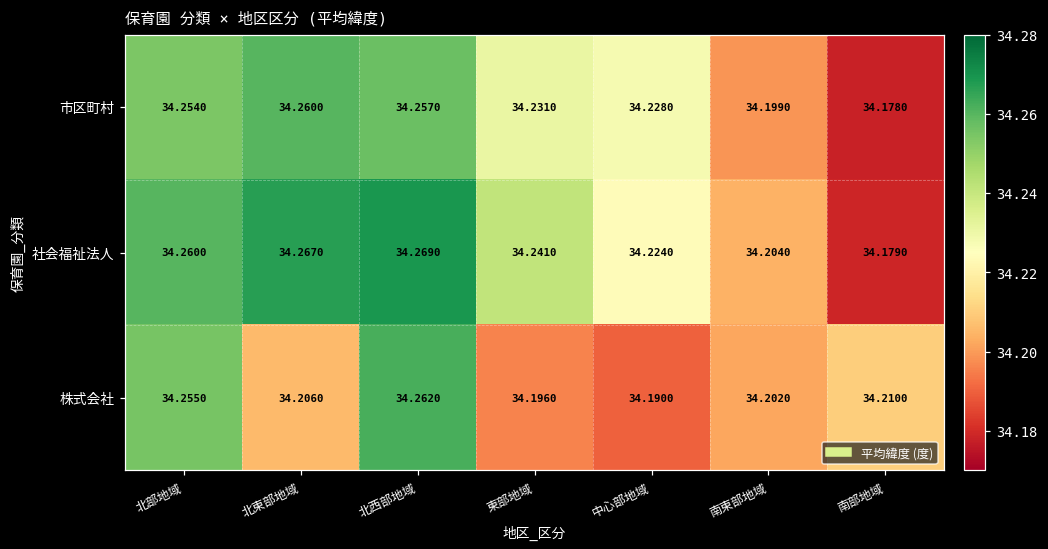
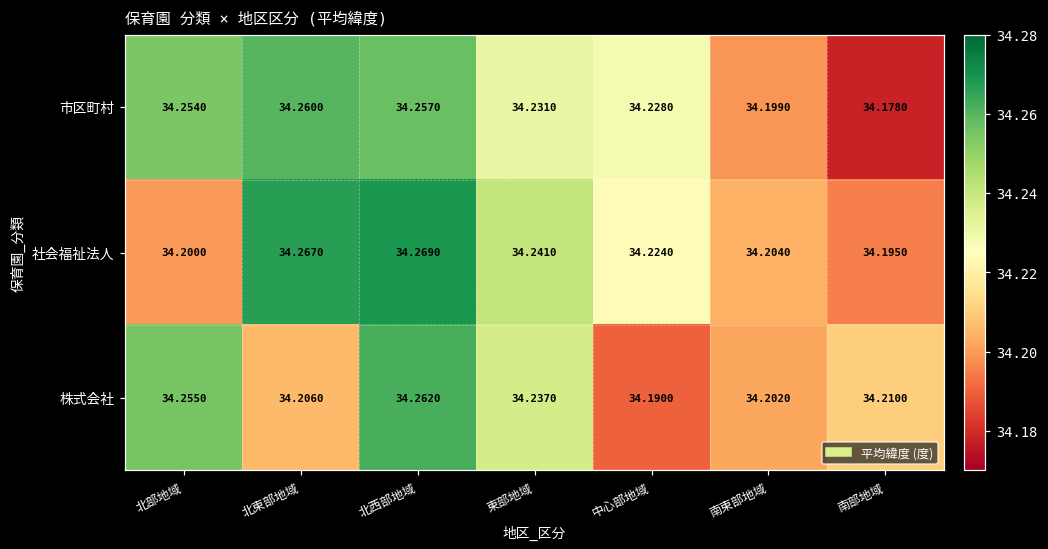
  {
    "市区町村": {
      "北部地域": 34.2540,
      "北東部地域": 34.2600,
      "北西部地域": 34.2570,
      "東部地域": 34.2310,
      "中心部地域": 34.2280,
      "南東部地域": 34.1990,
      "南部地域": 34.1780
    },
    "社会福祉法人": {
-     "北部地域": 34.2600,
+     "北部地域": 34.2000,
      "北東部地域": 34.2670,
      "北西部地域": 34.2690,
      "東部地域": 34.2410,
      "中心部地域": 34.2240,
      "南東部地域": 34.2040,
-     "南部地域": 34.1790
+     "南部地域": 34.1950
    },
    "株式会社": {
      "北部地域": 34.2550,
      "北東部地域": 34.2060,
      "北西部地域": 34.2620,
-     "東部地域": 34.1960,
+     "東部地域": 34.2370,
      "中心部地域": 34.1900,
      "南東部地域": 34.2020,
      "南部地域": 34.2100
    }
  }
